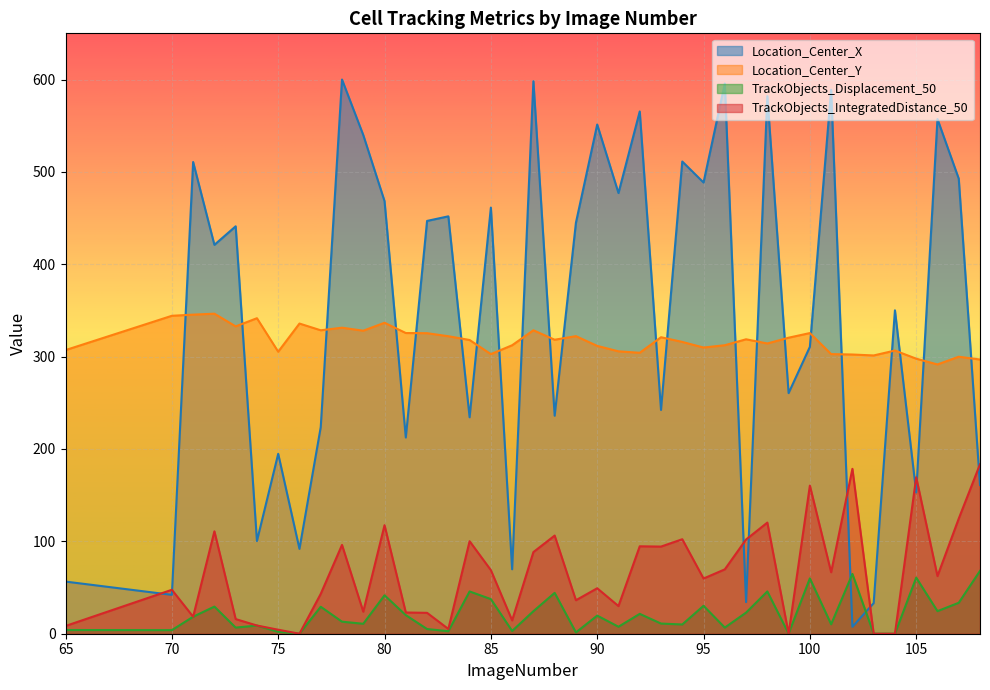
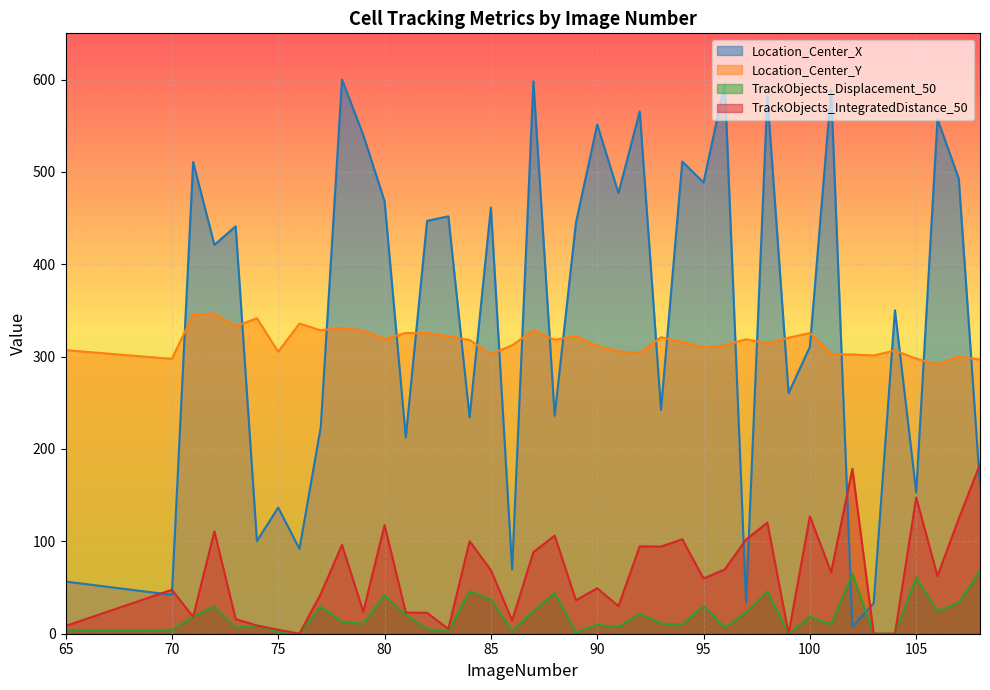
  {
    "Location_Center_X": {
      "65": 60,
      "70": 40,
-     "75": 190,
+     "75": 140,
      "80": 470,
      "85": 460,
      "90": 550,
      "95": 490,
      "100": 310,
      "105": 150
    },
    "Location_Center_Y": {
      "65": 310,
-     "70": 340,
+     "70": 300,
      "75": 310,
-     "80": 340,
+     "80": 320,
      "85": 300,
      "90": 310,
      "95": 310,
      "100": 330,
      "105": 300
    },
    "TrackObjects_Displacement_50": {
      "65": 0,
      "70": 0,
      "80": 40,
      "85": 40,
-     "90": 20,
+     "90": 10,
      "95": 30,
-     "100": 60,
+     "100": 20,
      "105": 60
    },
    "TrackObjects_IntegratedDistance_50": {
      "65": 10,
      "70": 50,
      "80": 120,
      "85": 70,
      "90": 50,
      "95": 60,
-     "100": 160,
-     "105": 170
+     "100": 130,
+     "105": 150
    }
  }
